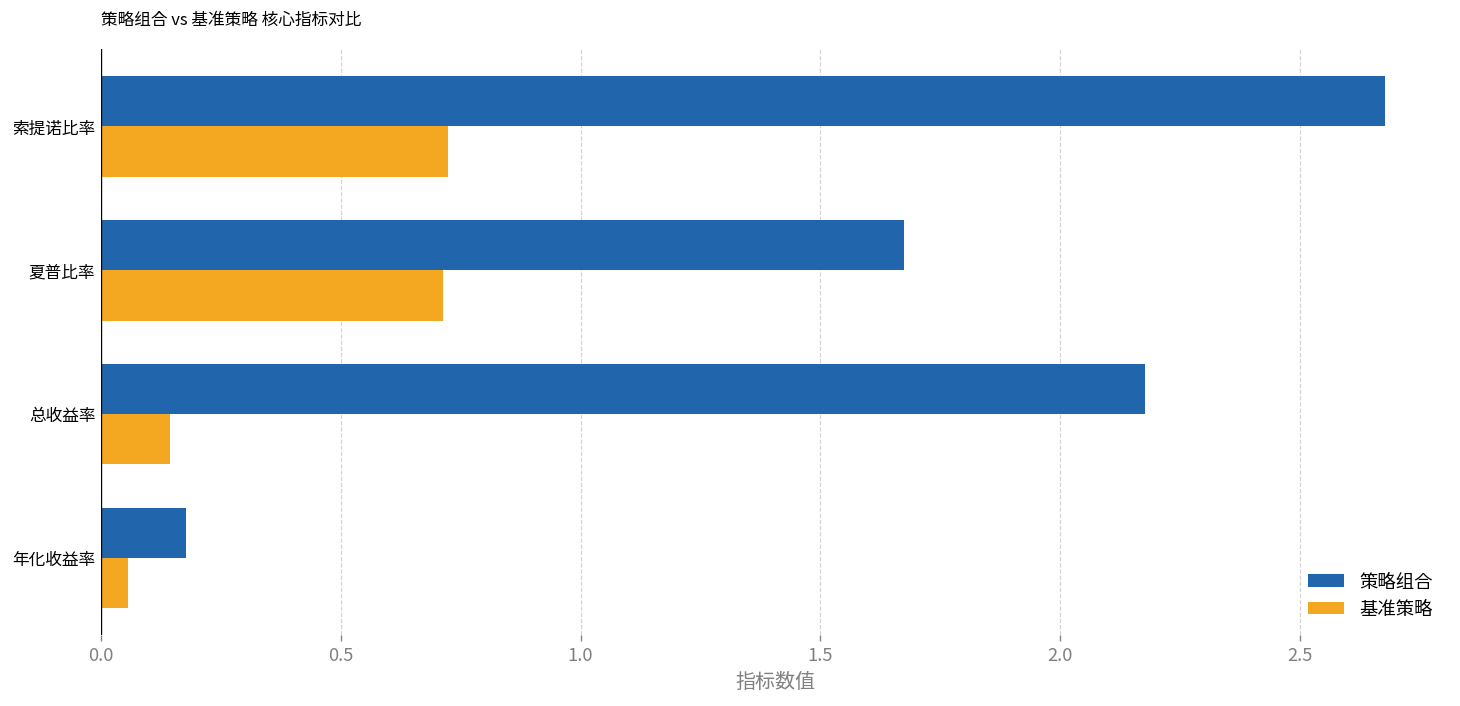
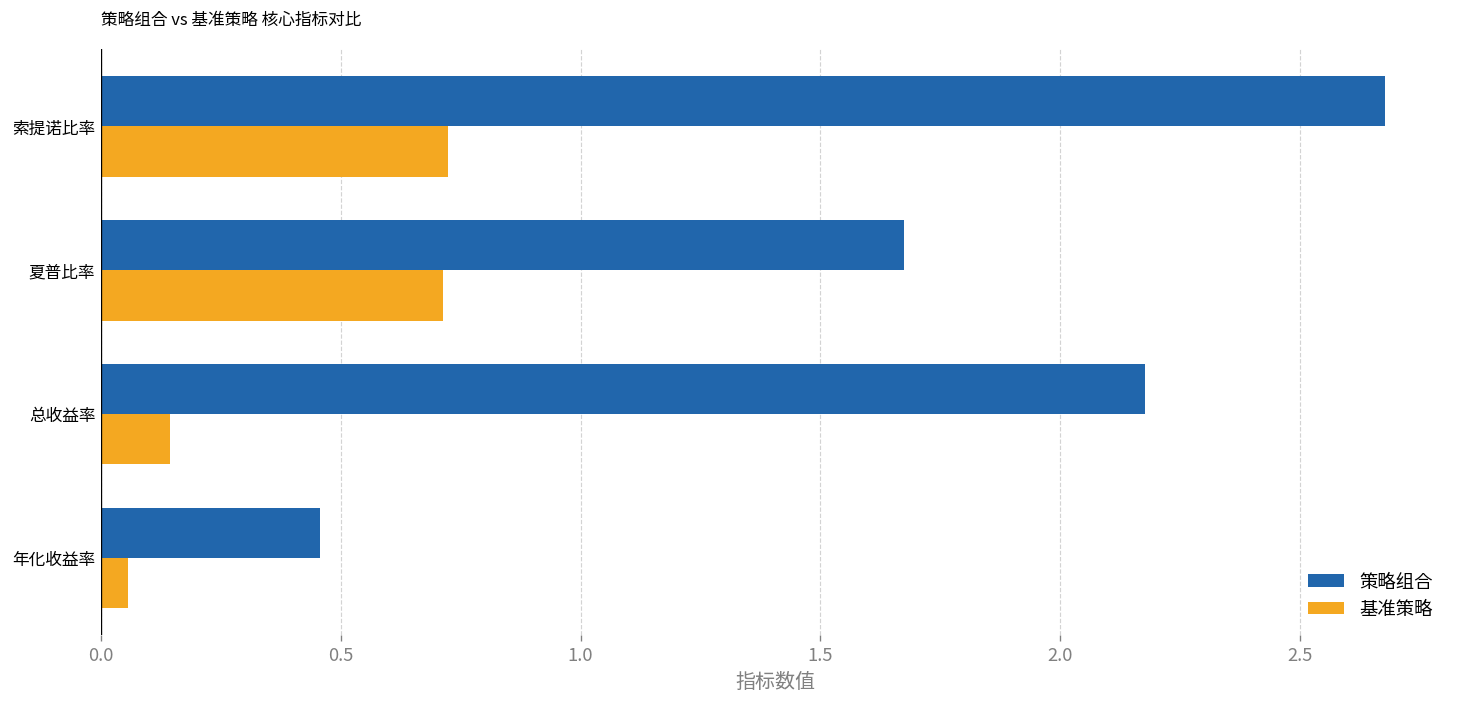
  {
    "策略组合": {
      "索提诺比率": 2.68,
      "夏普比率": 1.67,
      "总收益率": 2.18,
-     "年化收益率": 0.18
+     "年化收益率": 0.46
    },
    "基准策略": {
      "索提诺比率": 0.72,
      "夏普比率": 0.71,
      "总收益率": 0.14,
      "年化收益率": 0.06
    }
  }
